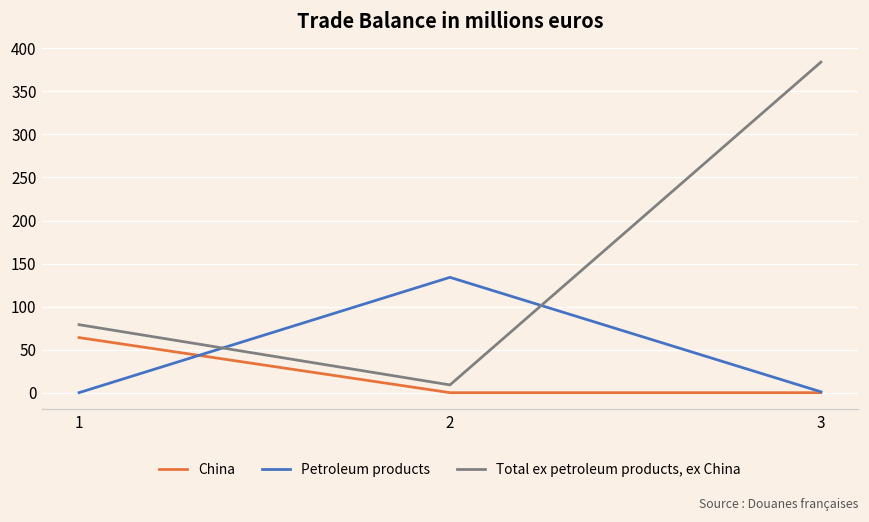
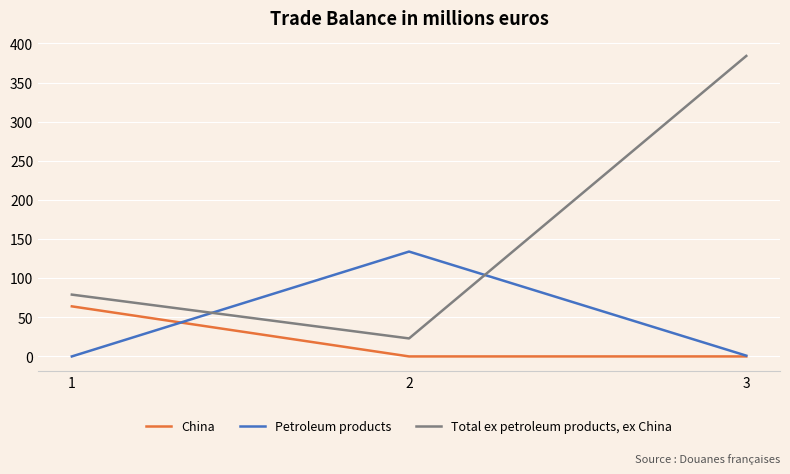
  {
    "China": {
      "1": 60,
      "2": 0
    },
    "Petroleum products": {
      "1": 0,
      "2": 130
    },
    "Total ex petroleum products, ex China": {
      "1": 80,
-     "2": 10,
+     "2": 20,
      "3": 380
    }
  }
